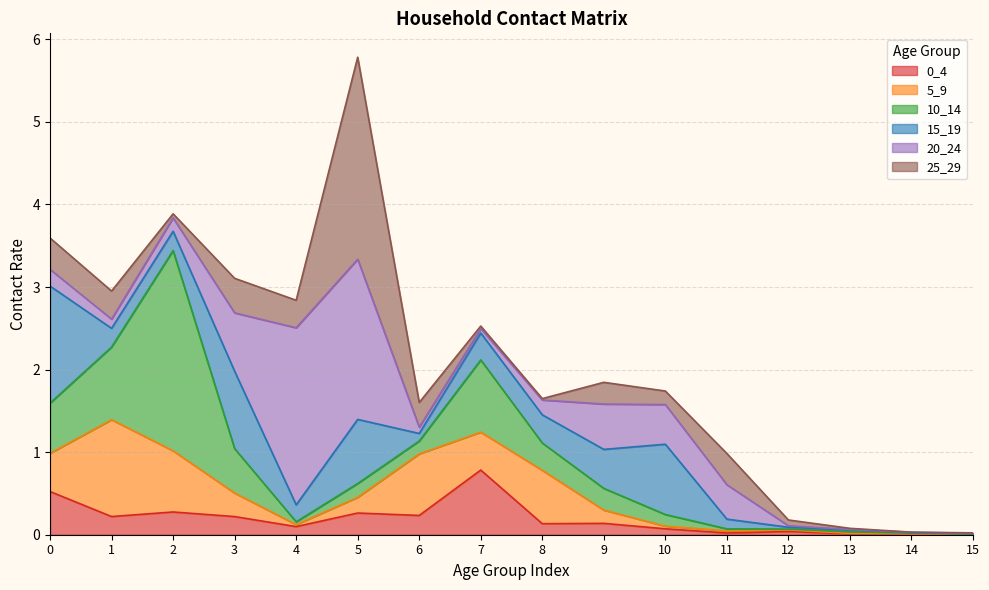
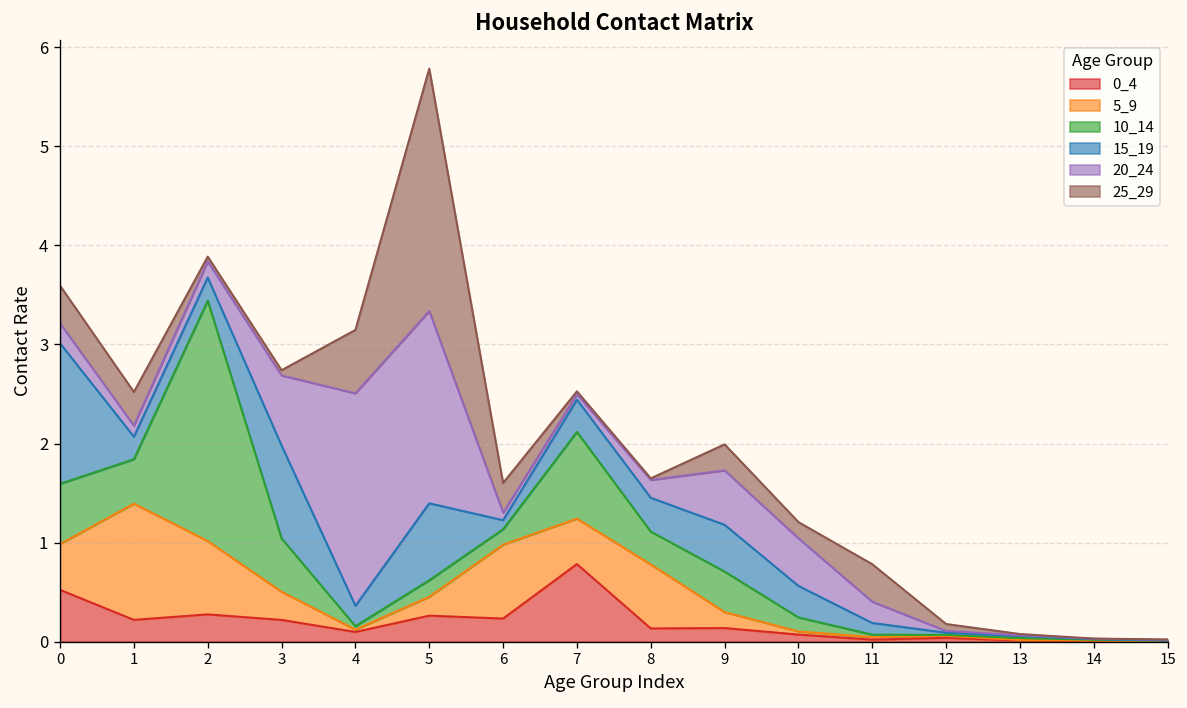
  {
    "0_4": {
      "0": 0.5,
      "1": 0.2,
      "2": 0.3,
      "3": 0.2,
      "5": 0.3,
      "6": 0.2,
      "7": 0.8,
      "8": 0.1,
      "9": 0.1,
      "10": 0.1
    },
    "5_9": {
      "0": 0.5,
      "1": 1.2,
      "2": 0.7,
      "3": 0.3,
      "5": 0.2,
      "6": 0.7,
      "7": 0.5,
      "8": 0.6,
      "9": 0.2,
      "10": 0.0
    },
    "10_14": {
      "0": 0.6,
-     "1": 0.9,
+     "1": 0.4,
      "2": 2.4,
      "3": 0.5,
      "4": 0.0,
      "5": 0.2,
      "6": 0.2,
      "7": 0.9,
      "8": 0.3,
-     "9": 0.3,
+     "9": 0.4,
      "10": 0.1
    },
    "15_19": {
      "0": 1.4,
      "1": 0.2,
      "2": 0.2,
      "3": 0.9,
      "4": 0.2,
      "5": 0.8,
      "6": 0.1,
      "7": 0.3,
      "8": 0.3,
      "9": 0.5,
-     "10": 0.9,
+     "10": 0.3,
      "11": 0.1
    },
    "20_24": {
      "0": 0.2,
      "1": 0.1,
      "2": 0.2,
      "3": 0.7,
      "4": 2.1,
      "5": 1.9,
      "6": 0.1,
      "9": 0.5,
      "10": 0.5,
-     "11": 0.4
+     "11": 0.2
    },
    "25_29": {
      "0": 0.4,
      "1": 0.3,
      "2": 0.0,
-     "3": 0.4,
-     "4": 0.3,
+     "3": 0.1,
+     "4": 0.6,
      "5": 2.4,
      "6": 0.3,
      "9": 0.3,
      "10": 0.2,
      "11": 0.4,
      "12": 0.1
    }
  }
